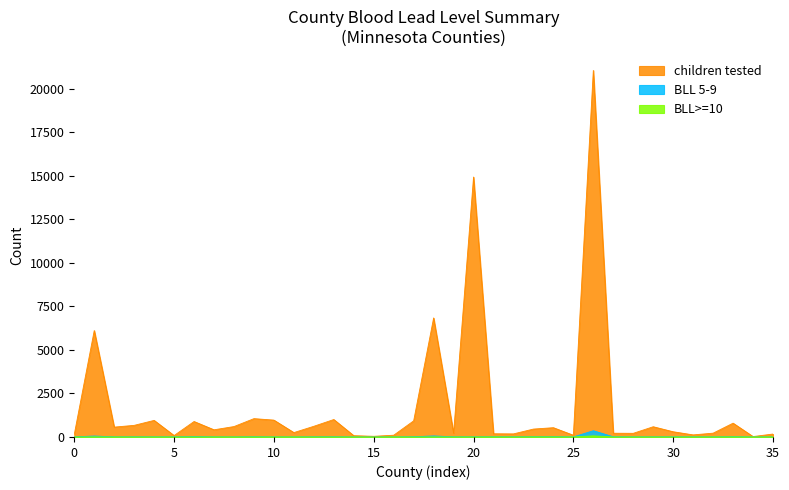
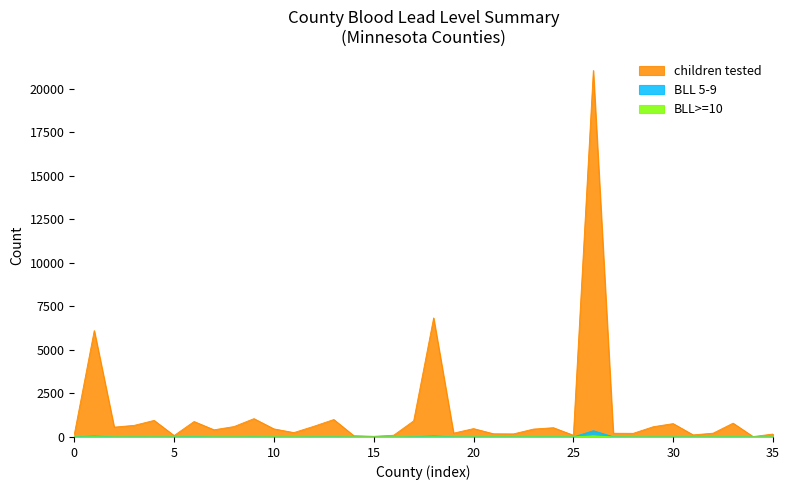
  {
    "children tested": {
      "0": 200,
-     "10": 1000,
-     "20": 14900,
-     "30": 300,
+     "10": 500,
+     "20": 500,
+     "30": 800,
      "35": 200
    }
  }
